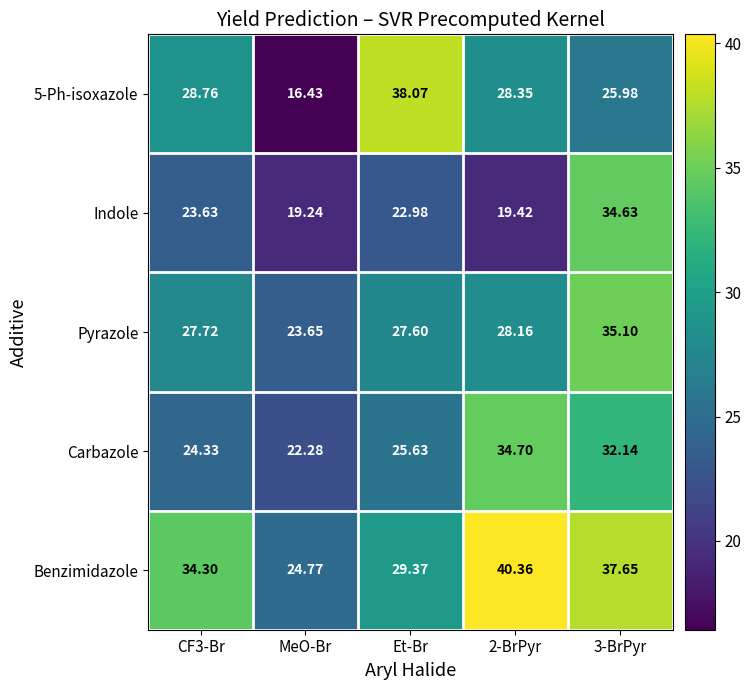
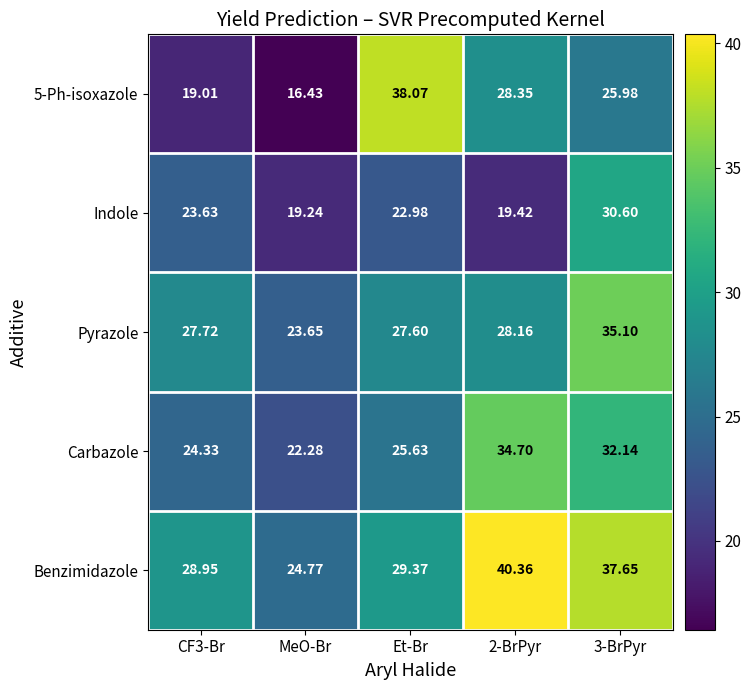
  {
    "5-Ph-isoxazole": {
-     "CF3-Br": 28.76,
+     "CF3-Br": 19.01,
      "MeO-Br": 16.43,
      "Et-Br": 38.07,
      "2-BrPyr": 28.35,
      "3-BrPyr": 25.98
    },
    "Indole": {
      "CF3-Br": 23.63,
      "MeO-Br": 19.24,
      "Et-Br": 22.98,
      "2-BrPyr": 19.42,
-     "3-BrPyr": 34.63
+     "3-BrPyr": 30.60
    },
    "Pyrazole": {
      "CF3-Br": 27.72,
      "MeO-Br": 23.65,
      "Et-Br": 27.60,
      "2-BrPyr": 28.16,
      "3-BrPyr": 35.10
    },
    "Carbazole": {
      "CF3-Br": 24.33,
      "MeO-Br": 22.28,
      "Et-Br": 25.63,
      "2-BrPyr": 34.70,
      "3-BrPyr": 32.14
    },
    "Benzimidazole": {
-     "CF3-Br": 34.30,
+     "CF3-Br": 28.95,
      "MeO-Br": 24.77,
      "Et-Br": 29.37,
      "2-BrPyr": 40.36,
      "3-BrPyr": 37.65
    }
  }
